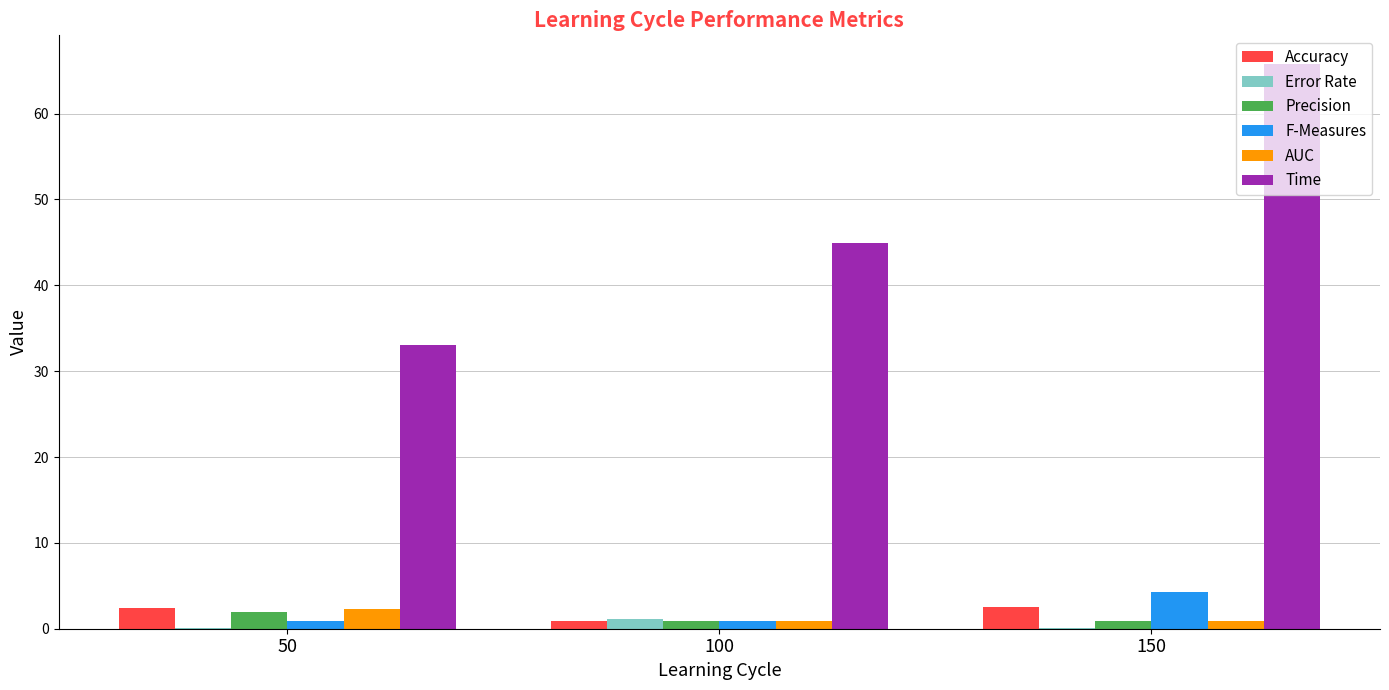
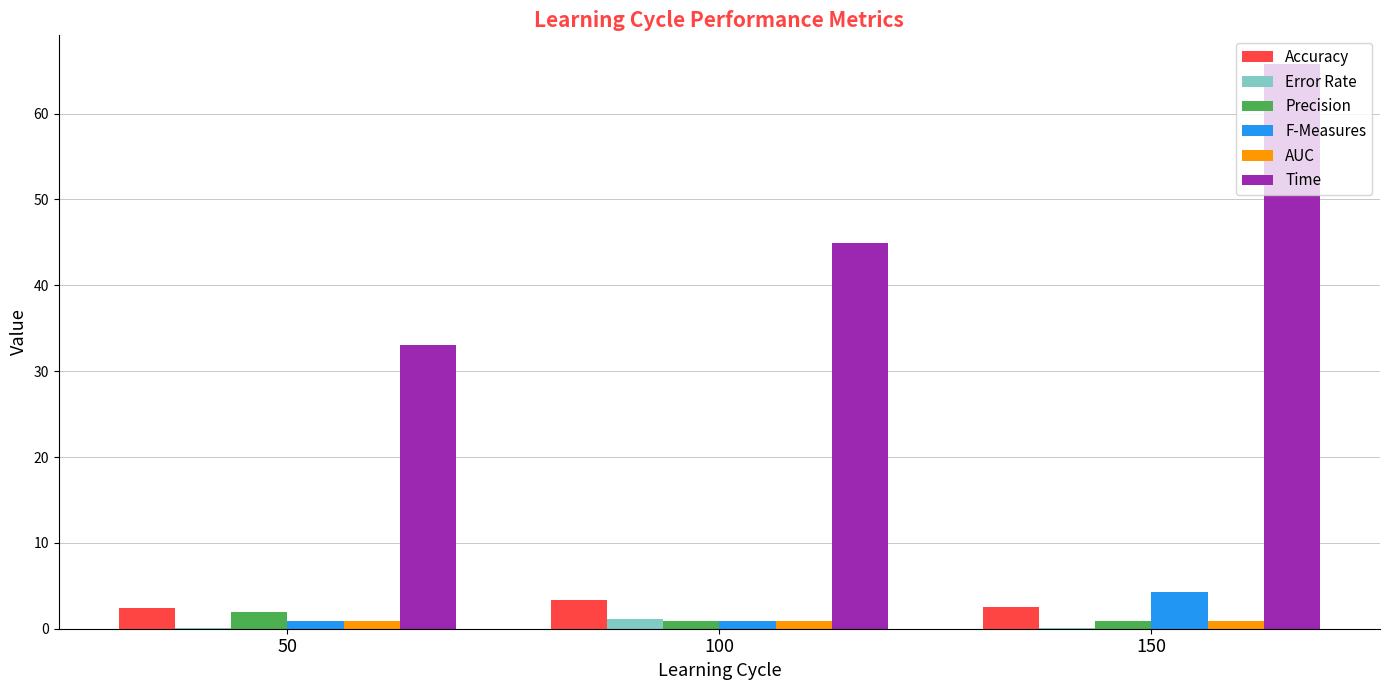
  {
    "Accuracy": {
      "50": 2,
-     "100": 1,
+     "100": 3,
      "150": 3
    },
    "Error Rate": {
      "100": 1
    },
    "Precision": {
      "50": 2,
      "100": 1,
      "150": 1
    },
    "F-Measures": {
      "50": 1,
      "100": 1,
      "150": 4
    },
    "AUC": {
-     "50": 2,
+     "50": 1,
      "100": 1,
      "150": 1
    },
    "Time": {
      "50": 33,
      "100": 45
    }
  }
